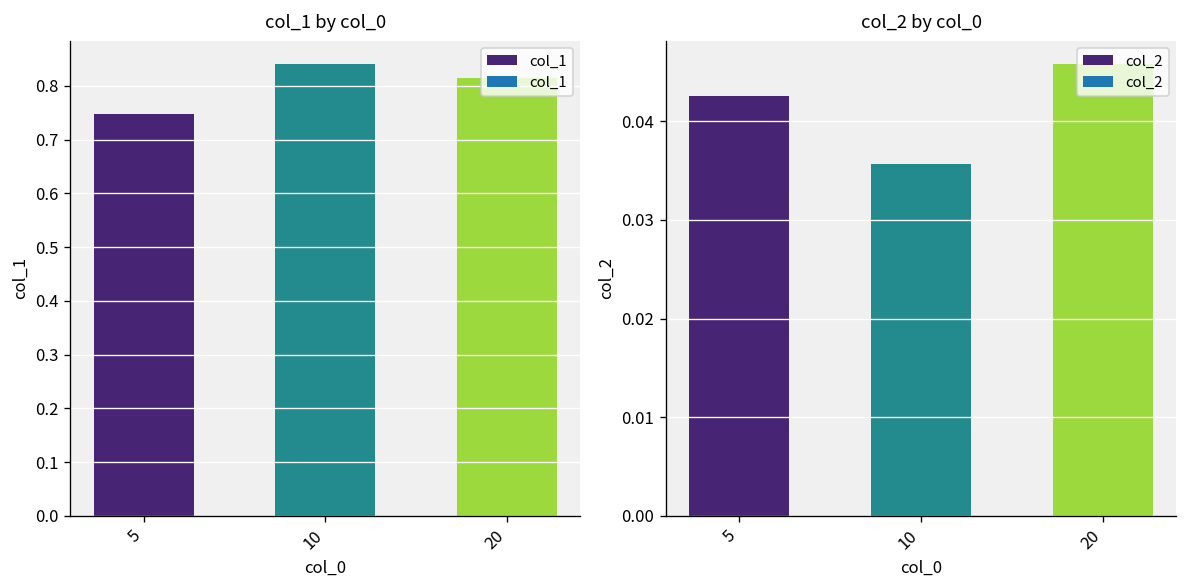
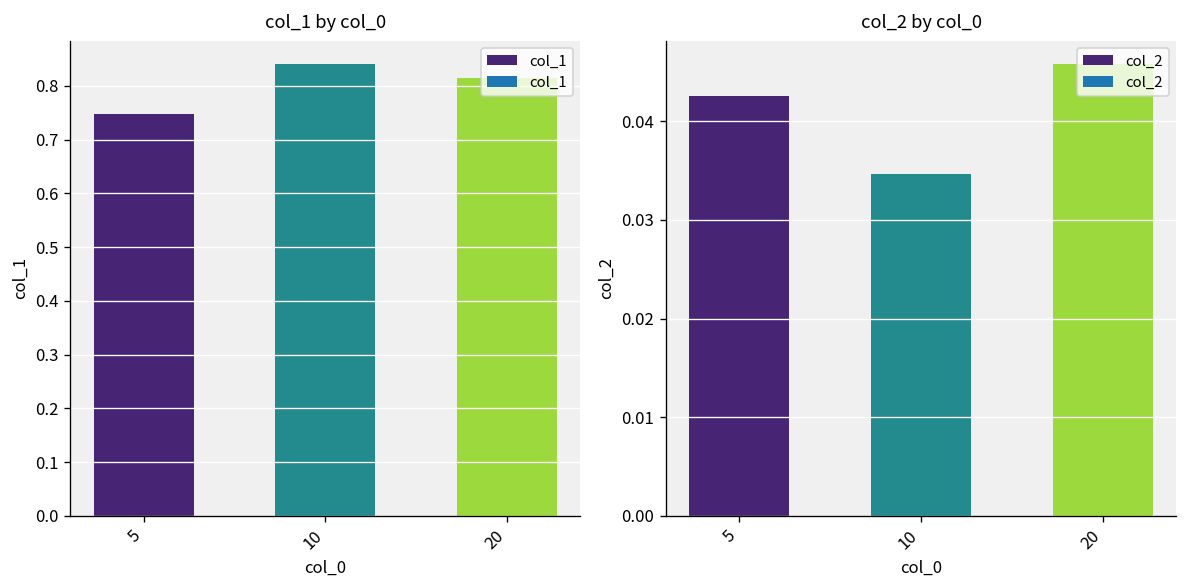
  {
    "col_1 by col_0": {
      "5": 0.75,
      "10": 0.84
    },
    "col_2 by col_0": {
      "5": 0.043,
-     "10": 0.036
+     "10": 0.035
    }
  }
